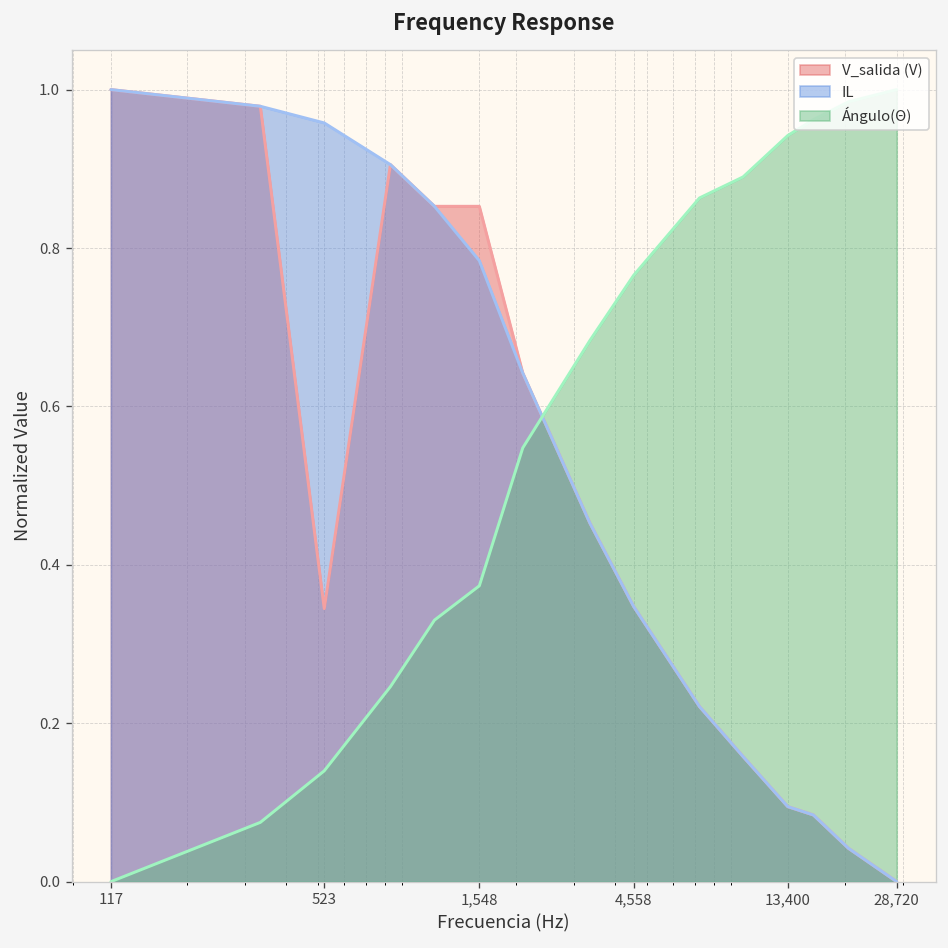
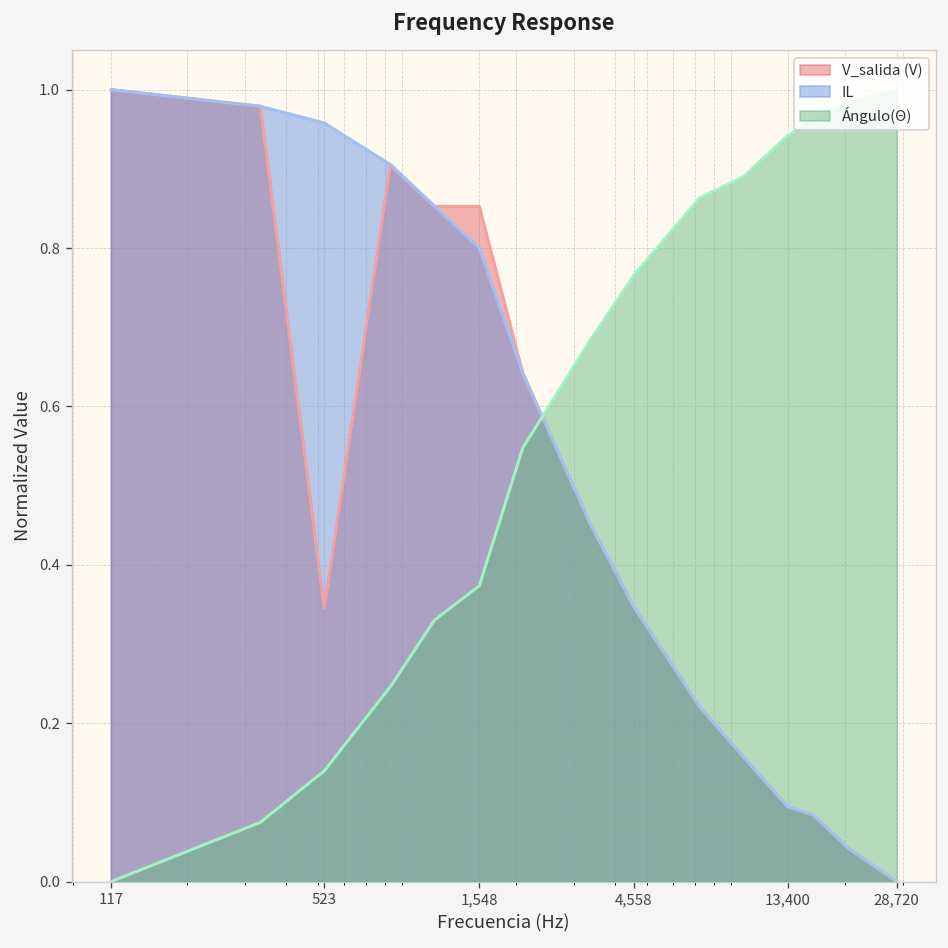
  {
    "V_salida (V)": {
      "523": 0.34,
      "1,548": 0.85
    },
    "IL": {
      "523": 0.96,
-     "1,548": 0.78
+     "1,548": 0.80
    },
    "Ángulo(Θ)": {
      "117": 0.00,
      "523": 0.14,
      "1,548": 0.37,
      "4,558": 0.77,
      "13,400": 0.94
    }
  }
